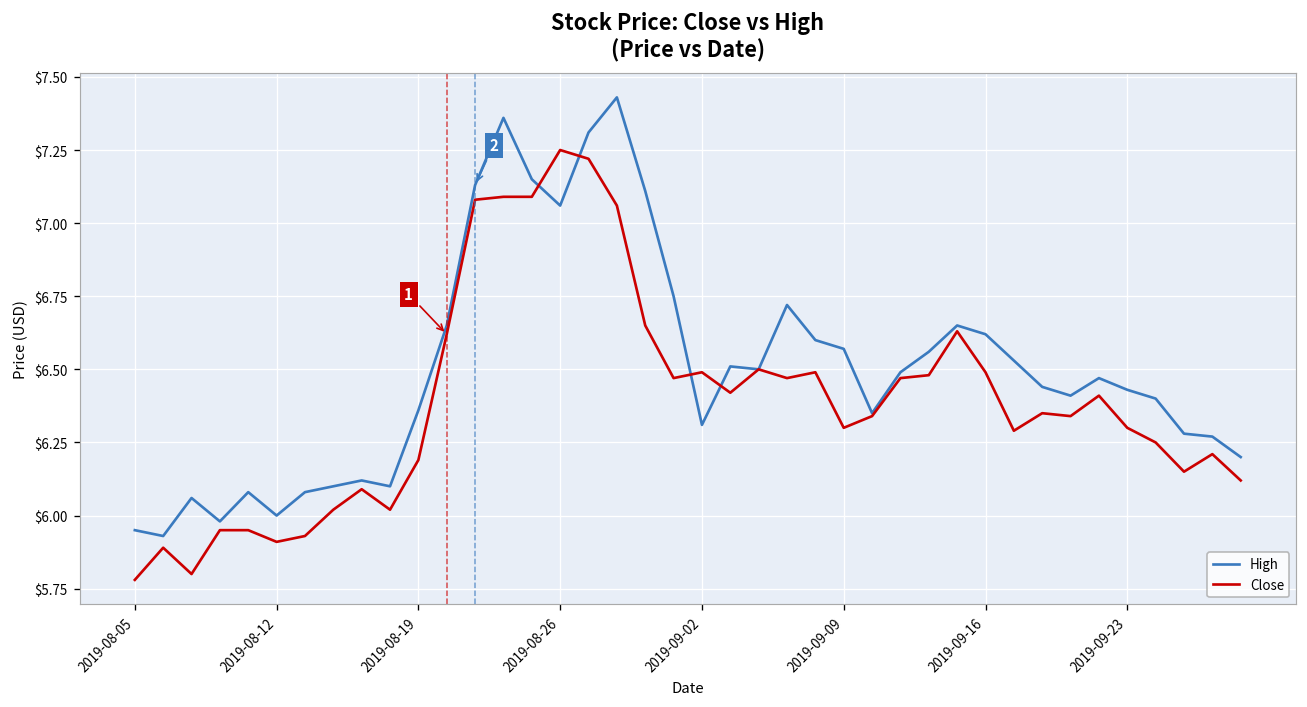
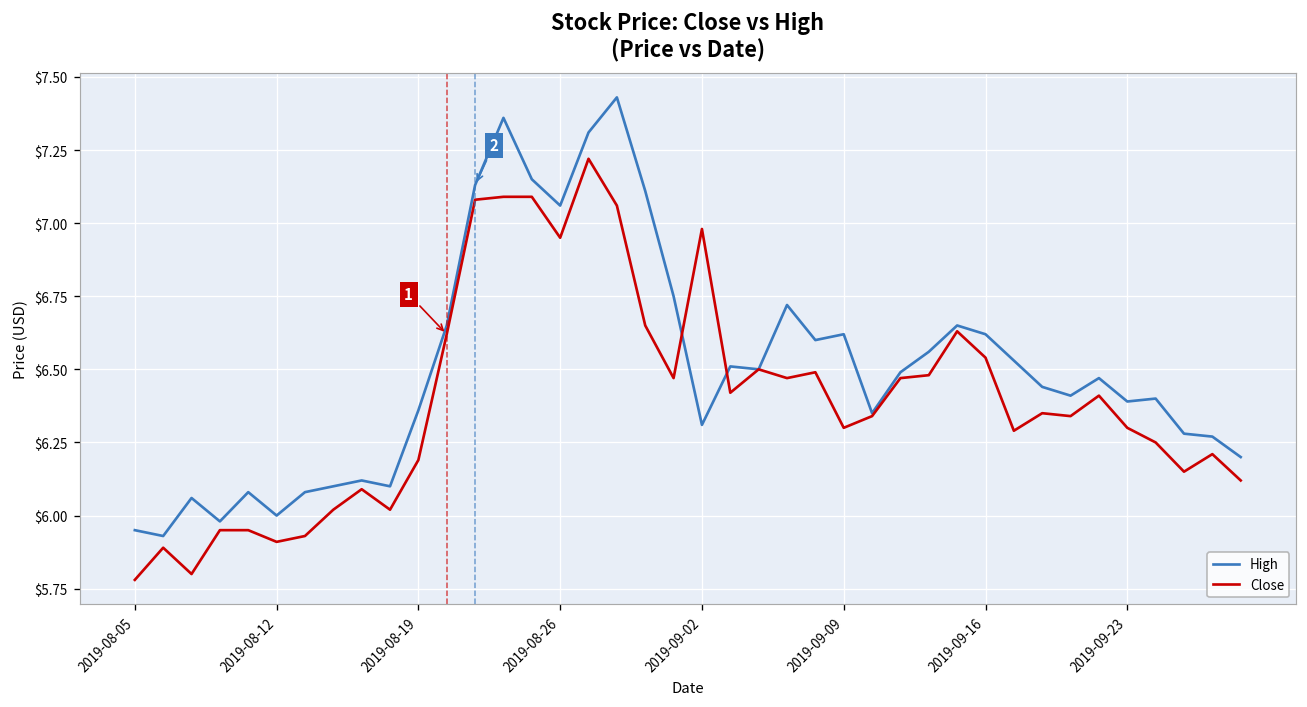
  {
    "High": {
      "2019-08-05": "$5.95",
      "2019-08-12": "$6.00",
      "2019-08-19": "$6.36",
      "2019-08-26": "$7.06",
      "2019-09-02": "$6.31",
-     "2019-09-09": "$6.57",
+     "2019-09-09": "$6.62",
      "2019-09-16": "$6.62",
-     "2019-09-23": "$6.43"
+     "2019-09-23": "$6.39"
    },
    "Close": {
      "2019-08-05": "$5.78",
      "2019-08-12": "$5.91",
      "2019-08-19": "$6.19",
-     "2019-08-26": "$7.25",
-     "2019-09-02": "$6.49",
+     "2019-08-26": "$6.95",
+     "2019-09-02": "$6.98",
      "2019-09-09": "$6.30",
-     "2019-09-16": "$6.49",
+     "2019-09-16": "$6.54",
      "2019-09-23": "$6.30"
    }
  }
